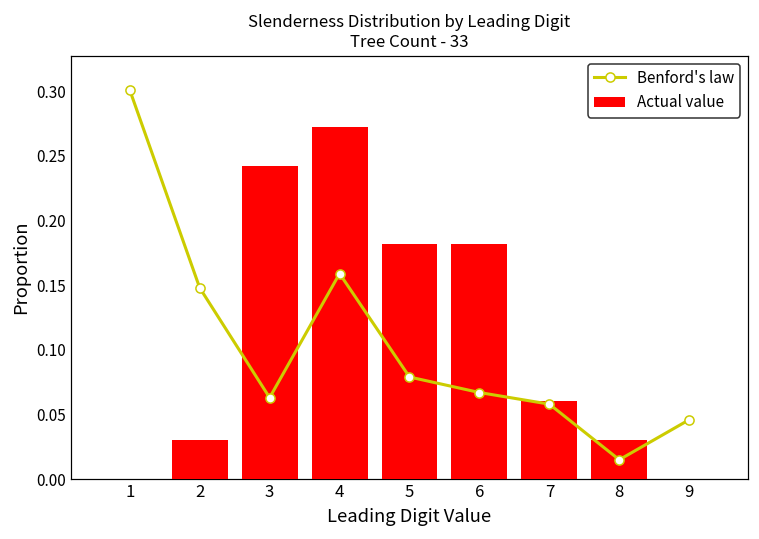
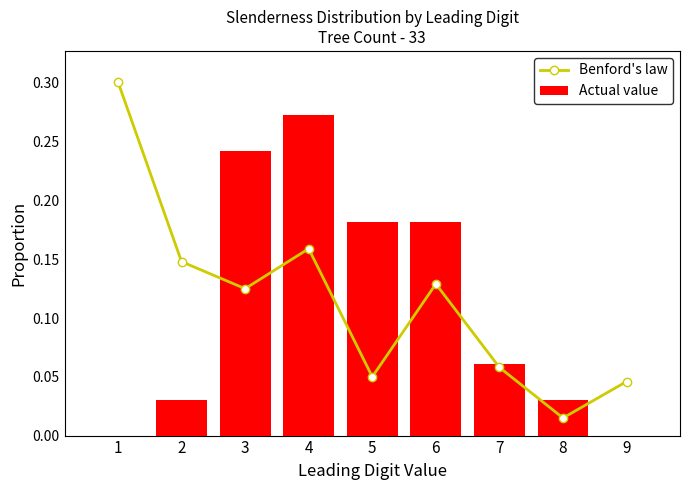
  {
    "Benford's law": {
      "1": 0.301,
      "2": 0.148,
-     "3": 0.063,
+     "3": 0.125,
      "4": 0.159,
-     "5": 0.079,
-     "6": 0.067,
+     "5": 0.050,
+     "6": 0.129,
      "7": 0.058,
      "8": 0.015,
      "9": 0.046
    },
    "Actual value": {
      "1": 0.000,
      "2": 0.030,
      "3": 0.242,
      "4": 0.273,
      "5": 0.182,
      "6": 0.182,
      "7": 0.061,
      "8": 0.030,
      "9": 0.000
    }
  }
